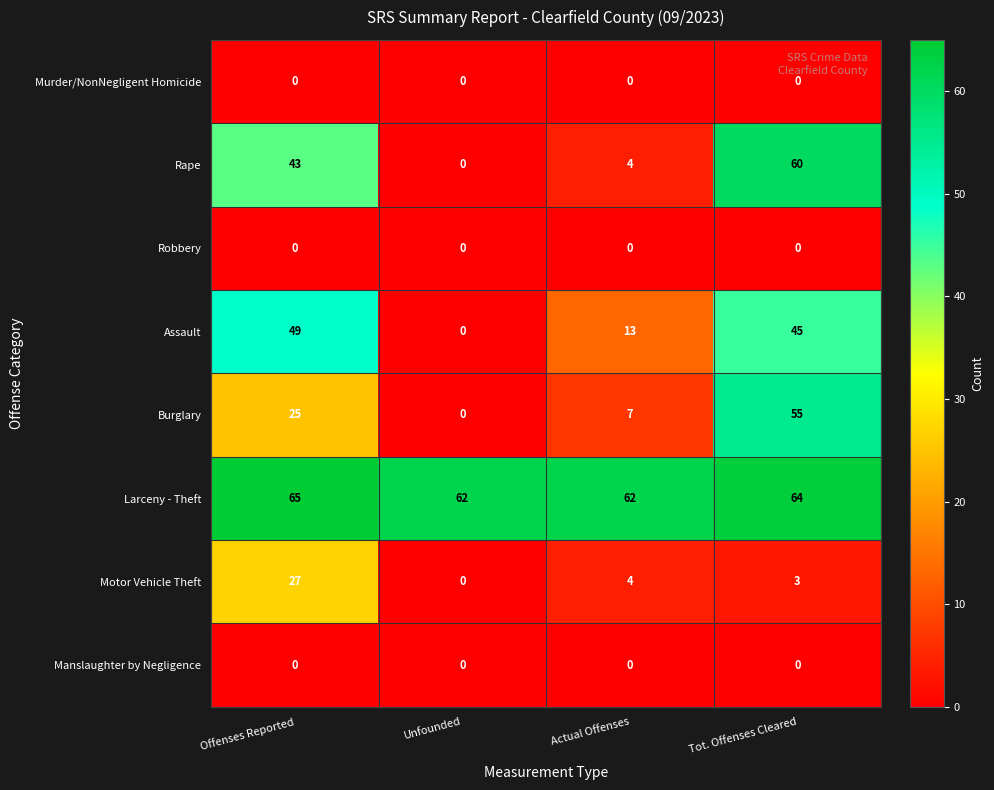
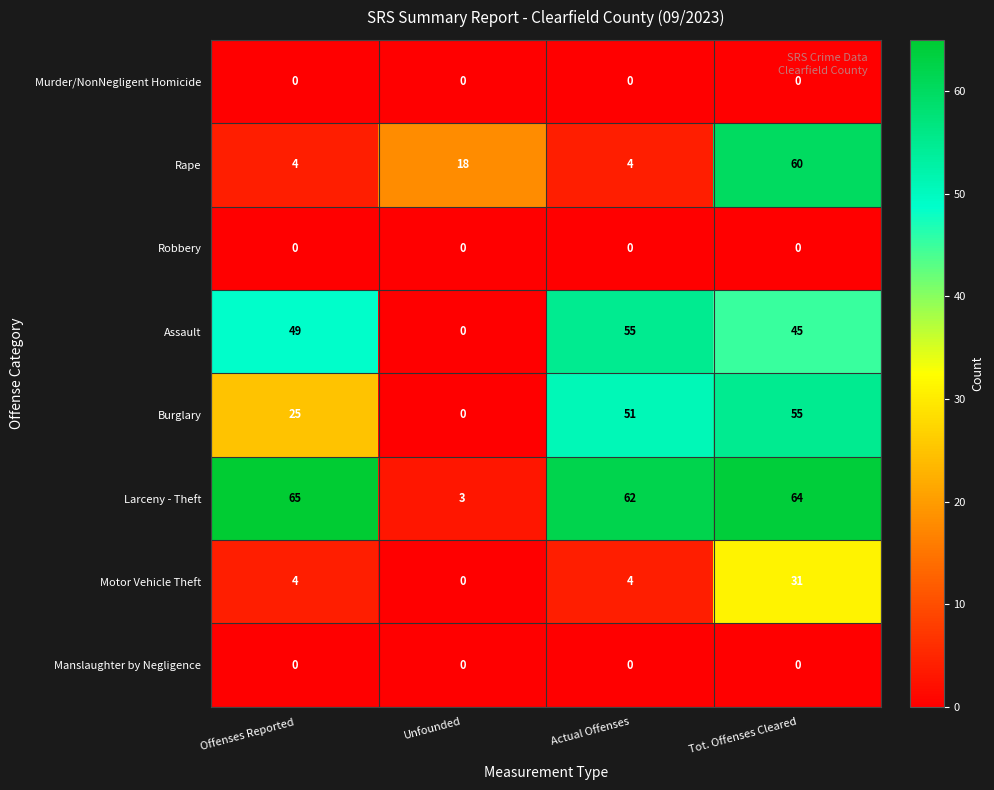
  {
    "Murder/NonNegligent Homicide": {
      "Offenses Reported": 0,
      "Unfounded": 0,
      "Actual Offenses": 0
    },
    "Rape": {
-     "Offenses Reported": 43,
-     "Unfounded": 0,
+     "Offenses Reported": 4,
+     "Unfounded": 18,
      "Actual Offenses": 4,
      "Tot. Offenses Cleared": 60
    },
    "Robbery": {
      "Offenses Reported": 0,
      "Unfounded": 0,
      "Actual Offenses": 0,
      "Tot. Offenses Cleared": 0
    },
    "Assault": {
      "Offenses Reported": 49,
      "Unfounded": 0,
-     "Actual Offenses": 13,
+     "Actual Offenses": 55,
      "Tot. Offenses Cleared": 45
    },
    "Burglary": {
      "Offenses Reported": 25,
      "Unfounded": 0,
-     "Actual Offenses": 7,
+     "Actual Offenses": 51,
      "Tot. Offenses Cleared": 55
    },
    "Larceny - Theft": {
      "Offenses Reported": 65,
-     "Unfounded": 62,
+     "Unfounded": 3,
      "Actual Offenses": 62,
      "Tot. Offenses Cleared": 64
    },
    "Motor Vehicle Theft": {
-     "Offenses Reported": 27,
+     "Offenses Reported": 4,
      "Unfounded": 0,
      "Actual Offenses": 4,
-     "Tot. Offenses Cleared": 3
+     "Tot. Offenses Cleared": 31
    },
    "Manslaughter by Negligence": {
      "Offenses Reported": 0,
      "Unfounded": 0,
      "Actual Offenses": 0,
      "Tot. Offenses Cleared": 0
    }
  }
